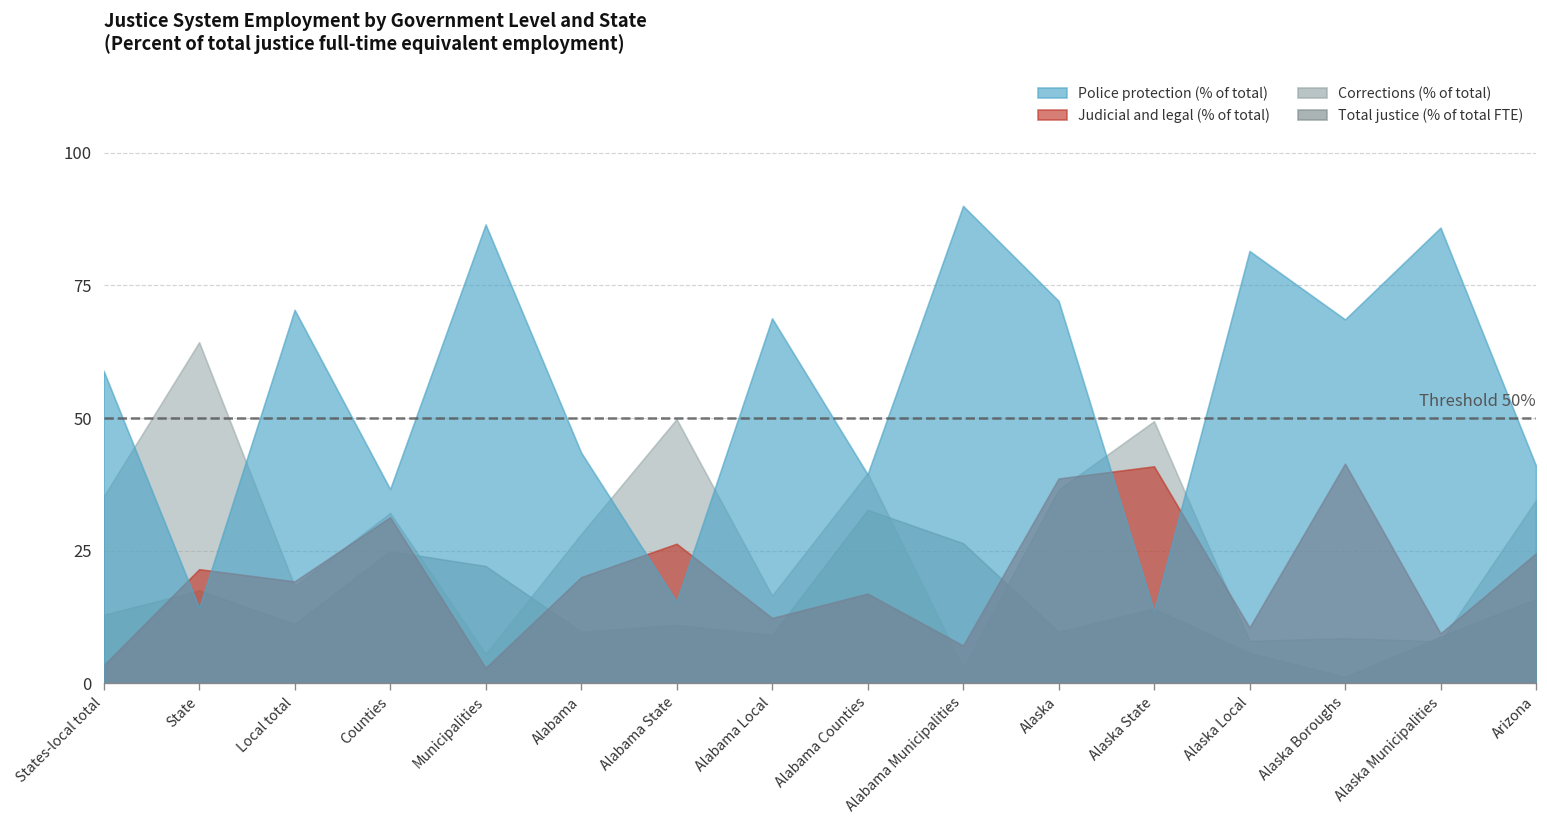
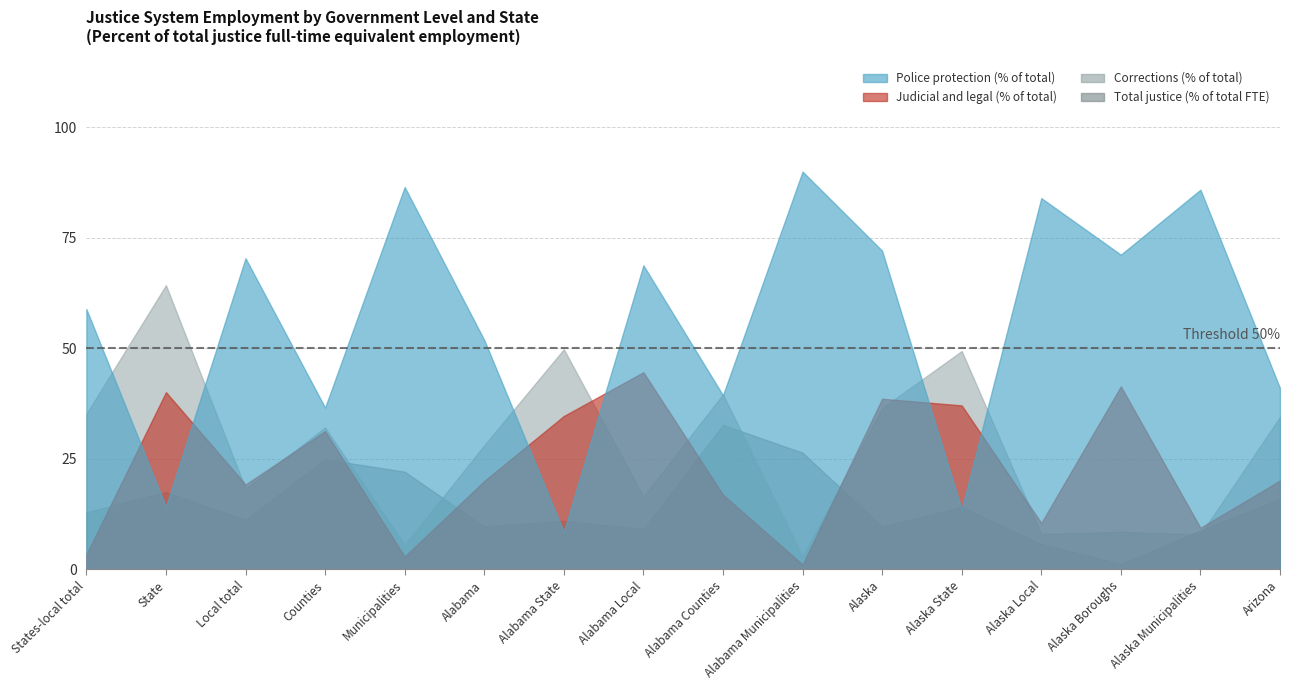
  {
    "Judicial and legal (% of total)": {
      "States-local total": 3,
-     "State": 22,
+     "State": 40,
      "Local total": 19,
      "Counties": 31,
      "Municipalities": 3,
      "Alabama": 20,
-     "Alabama State": 26,
-     "Alabama Local": 12,
+     "Alabama State": 35,
+     "Alabama Local": 45,
      "Alabama Counties": 17,
-     "Alabama Municipalities": 7,
+     "Alabama Municipalities": 1,
      "Alaska": 39,
-     "Alaska State": 41,
+     "Alaska State": 37,
      "Alaska Local": 11,
      "Alaska Boroughs": 41,
      "Alaska Municipalities": 9,
-     "Arizona": 25
+     "Arizona": 20
    },
    "Police protection (% of total)": {
      "States-local total": 59,
      "State": 14,
      "Local total": 70,
      "Counties": 37,
      "Municipalities": 87,
-     "Alabama": 44,
-     "Alabama State": 15,
+     "Alabama": 52,
+     "Alabama State": 9,
      "Alabama Local": 69,
      "Alabama Municipalities": 90,
      "Alaska": 72,
-     "Alaska Local": 82,
-     "Alaska Boroughs": 69,
+     "Alaska Local": 84,
+     "Alaska Boroughs": 71,
      "Alaska Municipalities": 86,
      "Arizona": 41
    }
  }
